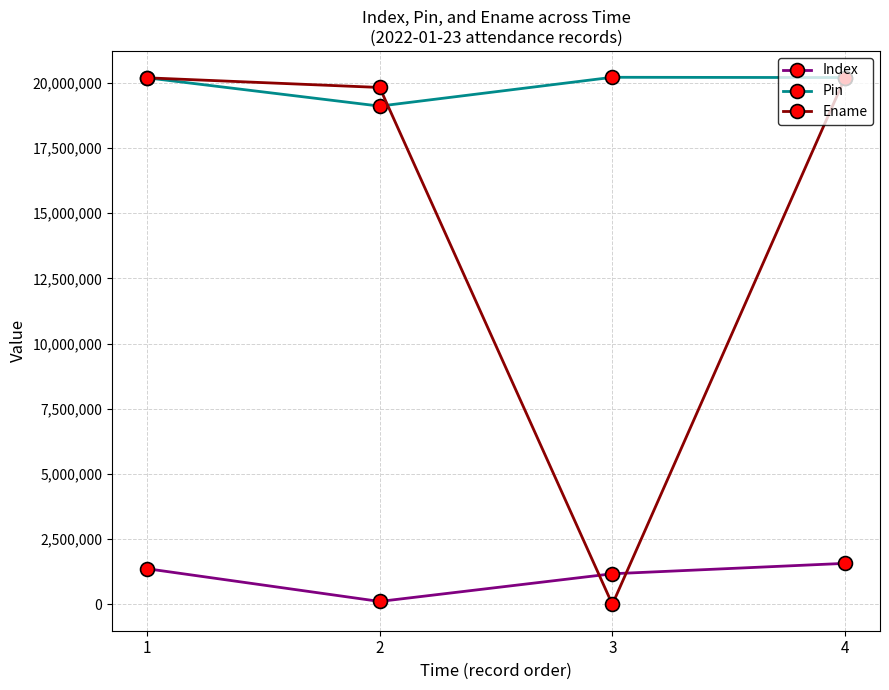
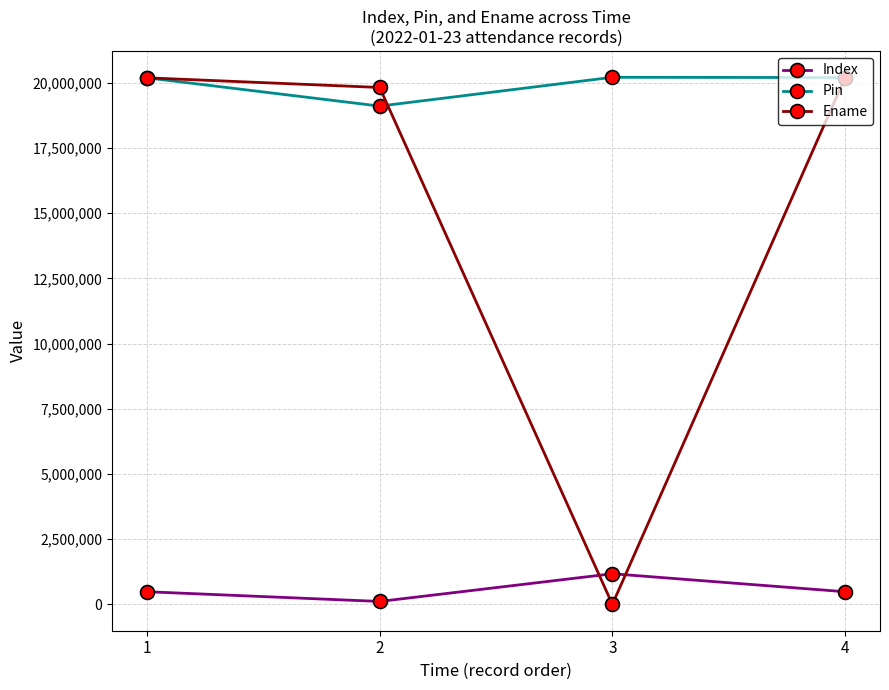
  {
    "Index": {
-     "1": "1,400,000",
+     "1": "500,000",
      "2": "100,000",
      "3": "1,200,000",
-     "4": "1,600,000"
+     "4": "500,000"
    },
    "Pin": {
      "2": "19,100,000",
      "3": "20,200,000"
    },
    "Ename": {
      "2": "19,800,000",
      "3": "0"
    }
  }
